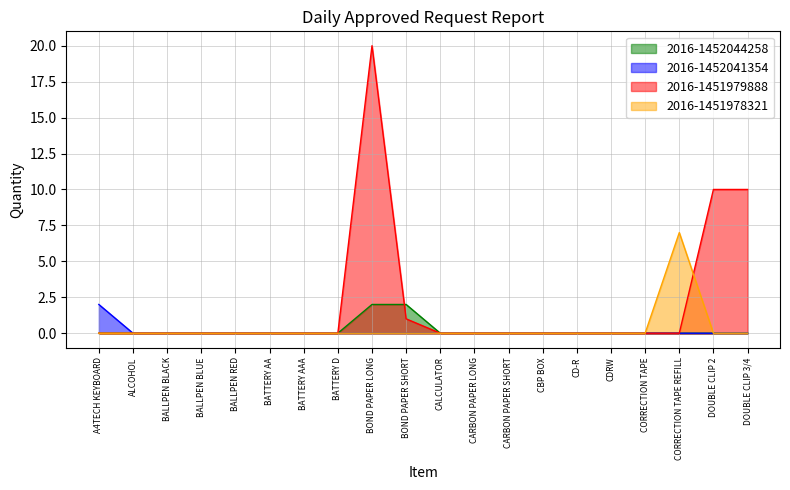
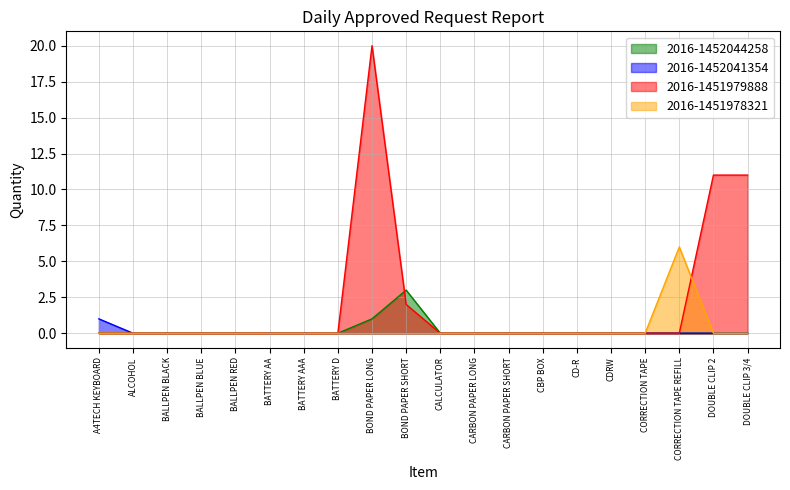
  {
    "2016-1452044258": {
-     "BOND PAPER LONG": 2,
-     "BOND PAPER SHORT": 2
+     "BOND PAPER LONG": 1,
+     "BOND PAPER SHORT": 3
    },
    "2016-1452041354": {
-     "A4TECH KEYBOARD": 2
+     "A4TECH KEYBOARD": 1
    },
    "2016-1451979888": {
      "BOND PAPER LONG": 20,
-     "BOND PAPER SHORT": 1,
-     "DOUBLE CLIP 2": 10,
-     "DOUBLE CLIP 3/4": 10
+     "BOND PAPER SHORT": 2,
+     "DOUBLE CLIP 2": 11,
+     "DOUBLE CLIP 3/4": 11
    },
    "2016-1451978321": {
-     "CORRECTION TAPE REFILL": 7
+     "CORRECTION TAPE REFILL": 6
    }
  }
